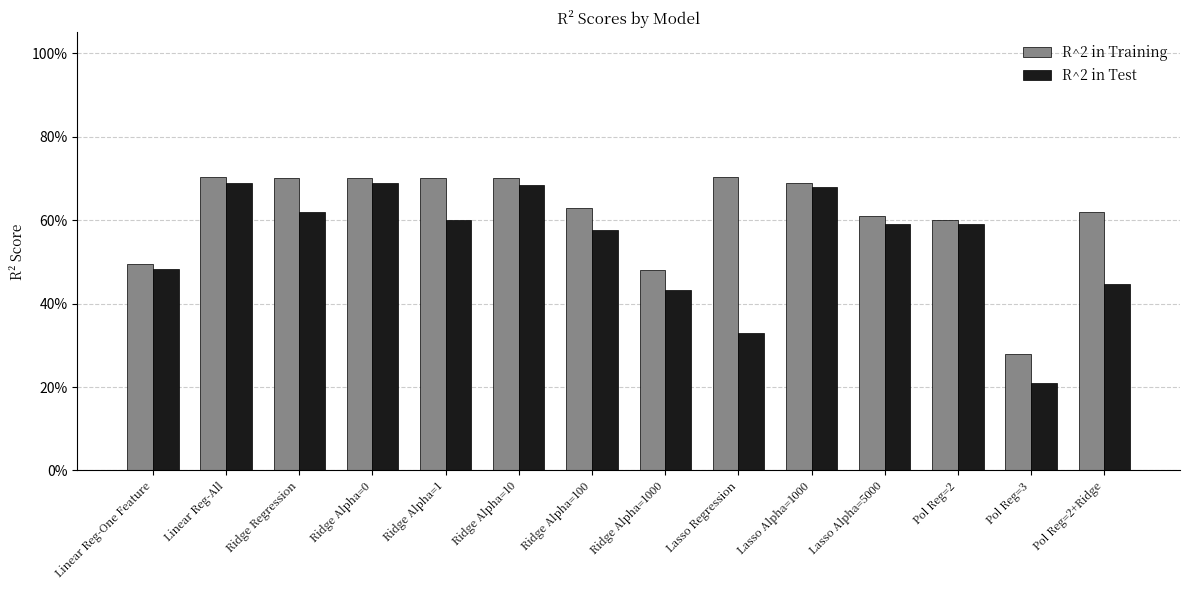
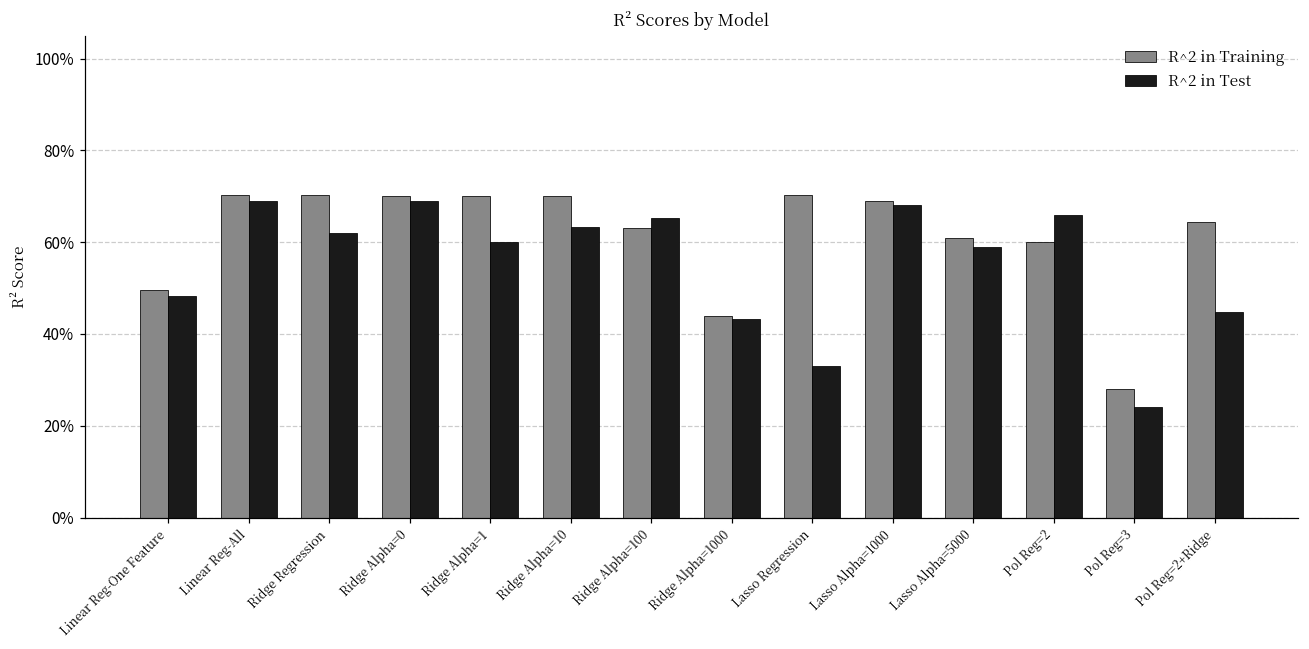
  {
    "R^2 in Training": {
      "Linear Reg-One Feature": "50%",
      "Linear Reg-All": "70%",
      "Ridge Regression": "70%",
      "Ridge Alpha=0": "70%",
      "Ridge Alpha=1": "70%",
      "Ridge Alpha=10": "70%",
      "Ridge Alpha=100": "63%",
-     "Ridge Alpha=1000": "48%",
+     "Ridge Alpha=1000": "44%",
      "Lasso Regression": "70%",
      "Lasso Alpha=1000": "69%",
      "Lasso Alpha=5000": "61%",
      "Pol Reg=2": "60%",
      "Pol Reg=3": "28%",
-     "Pol Reg=2+Ridge": "62%"
+     "Pol Reg=2+Ridge": "64%"
    },
    "R^2 in Test": {
      "Linear Reg-One Feature": "48%",
      "Linear Reg-All": "69%",
      "Ridge Regression": "62%",
      "Ridge Alpha=0": "69%",
      "Ridge Alpha=1": "60%",
-     "Ridge Alpha=10": "69%",
-     "Ridge Alpha=100": "58%",
+     "Ridge Alpha=10": "63%",
+     "Ridge Alpha=100": "65%",
      "Ridge Alpha=1000": "43%",
      "Lasso Regression": "33%",
      "Lasso Alpha=1000": "68%",
      "Lasso Alpha=5000": "59%",
-     "Pol Reg=2": "59%",
-     "Pol Reg=3": "21%",
+     "Pol Reg=2": "66%",
+     "Pol Reg=3": "24%",
      "Pol Reg=2+Ridge": "45%"
    }
  }
